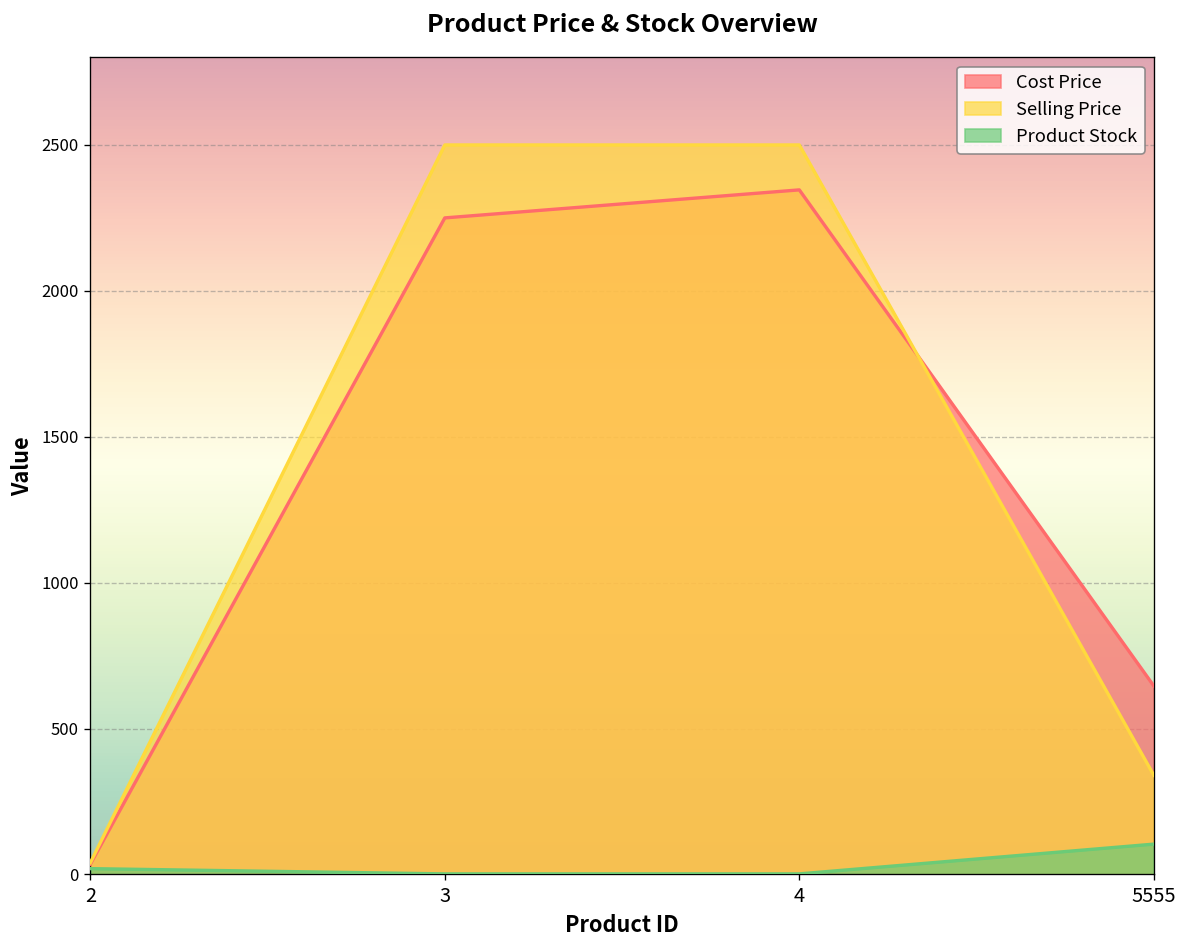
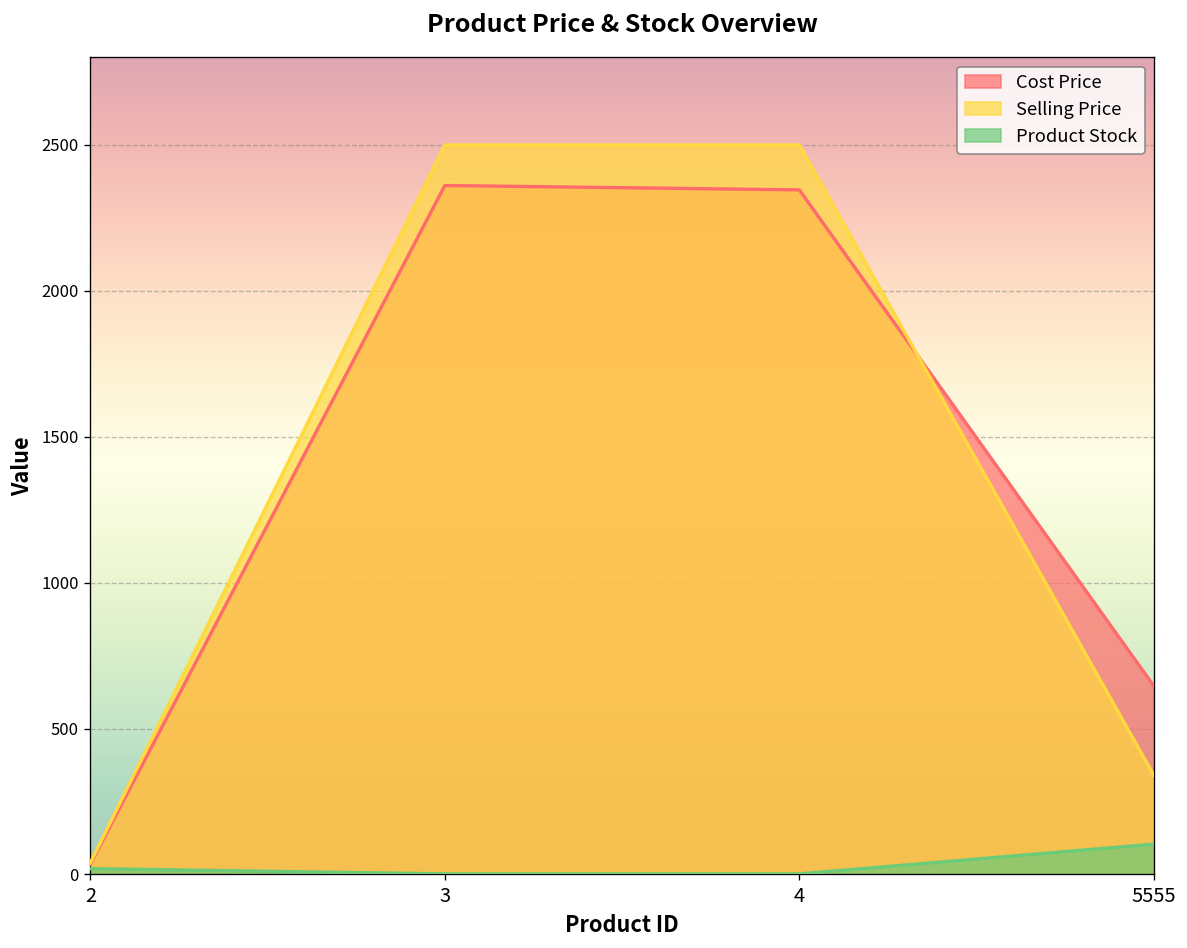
  {
    "Cost Price": {
-     "3": 2250,
+     "3": 2360,
      "4": 2350,
      "5555": 650
    },
    "Selling Price": {
      "3": 2500,
      "4": 2500,
      "5555": 340
    },
    "Product Stock": {
      "2": 20,
      "3": 0,
      "4": 0,
      "5555": 100
    }
  }
